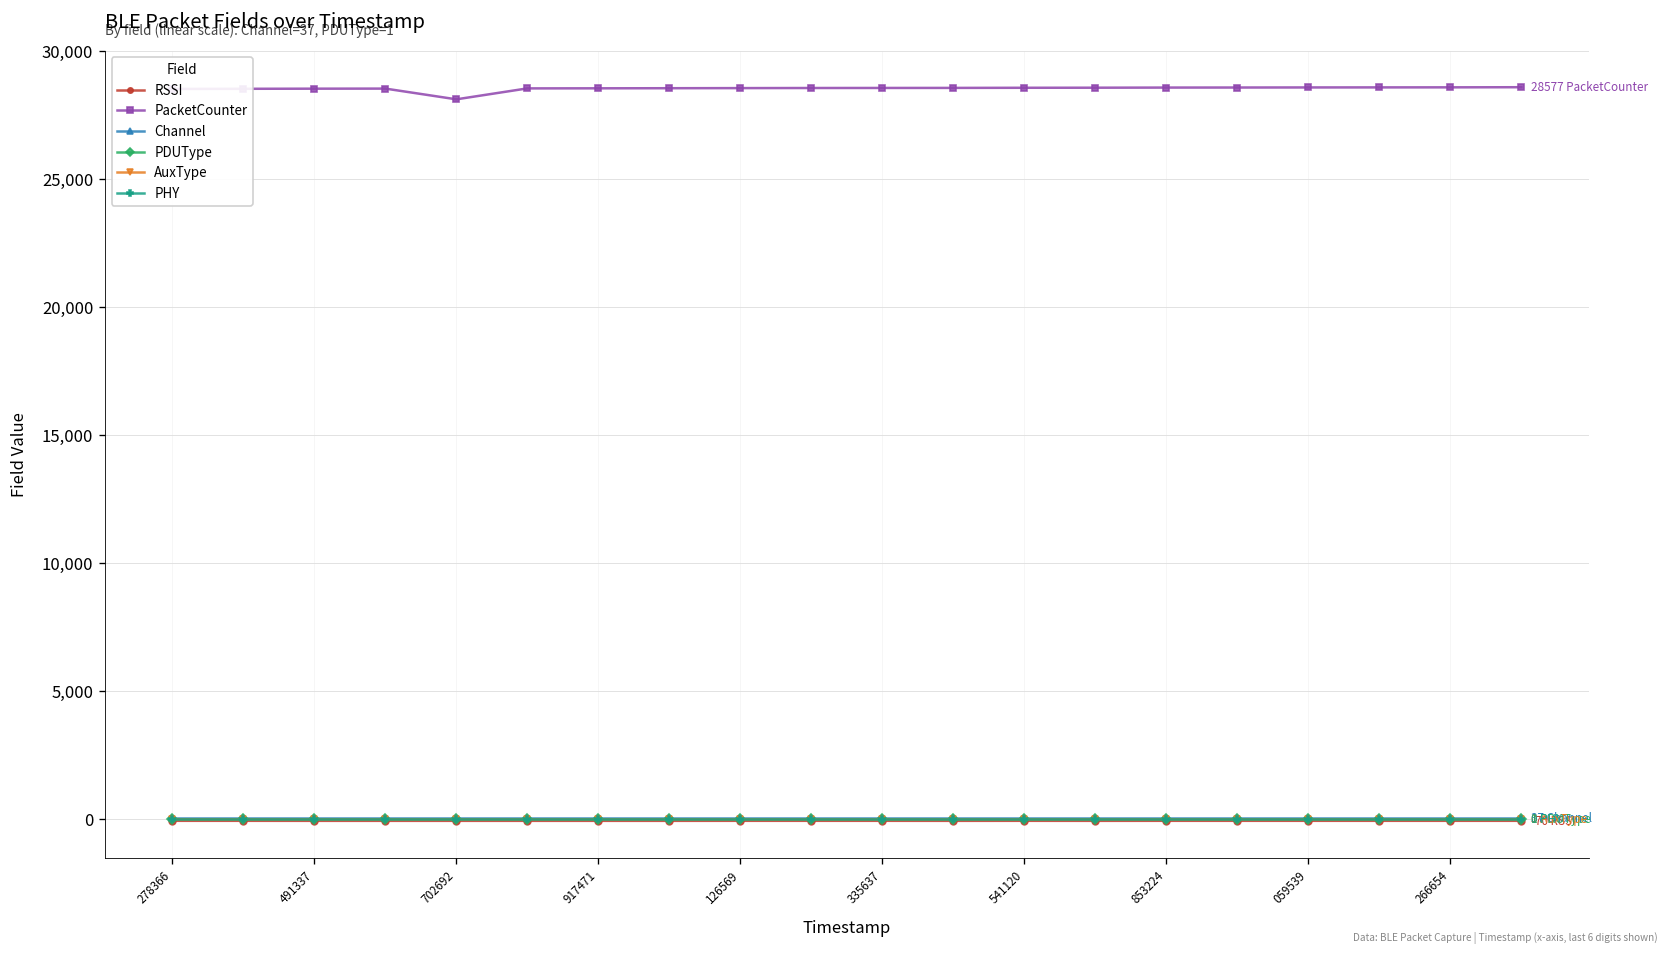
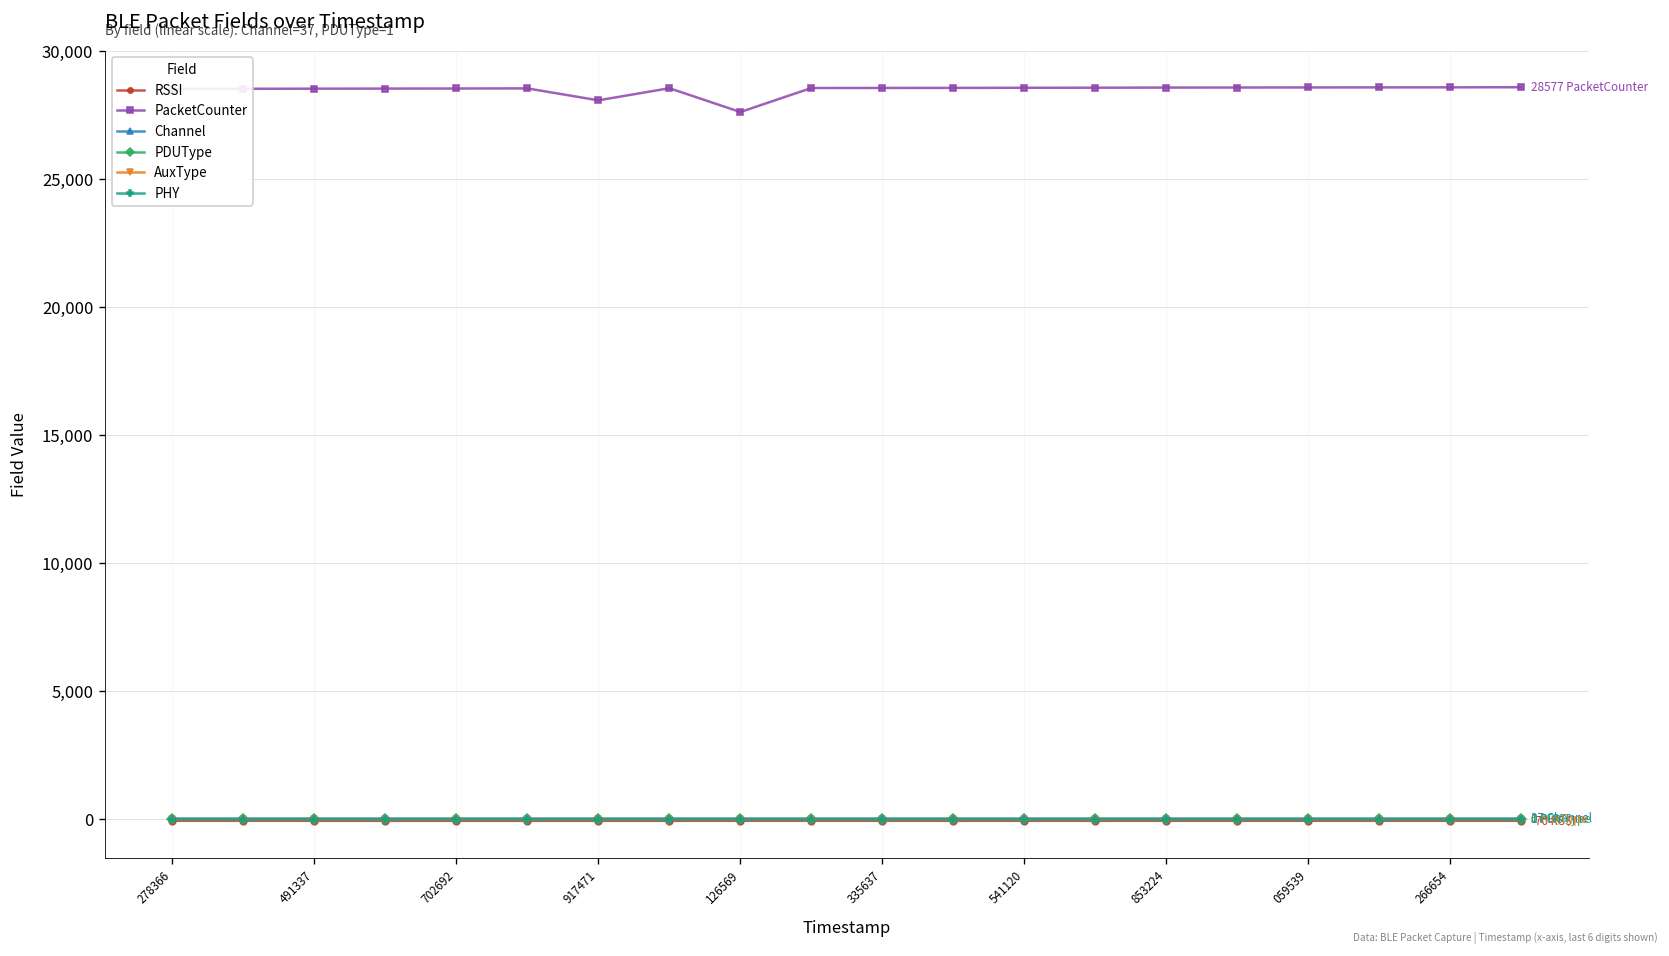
  {
    "PacketCounter": {
      "491337": "28,500",
-     "702692": "28,100",
-     "917471": "28,500",
-     "126569": "28,500",
+     "702692": "28,500",
+     "917471": "28,100",
+     "126569": "27,600",
      "335637": "28,500",
      "541120": "28,600",
      "853224": "28,600",
      "059539": "28,600",
      "266654": "28,600"
    }
  }
